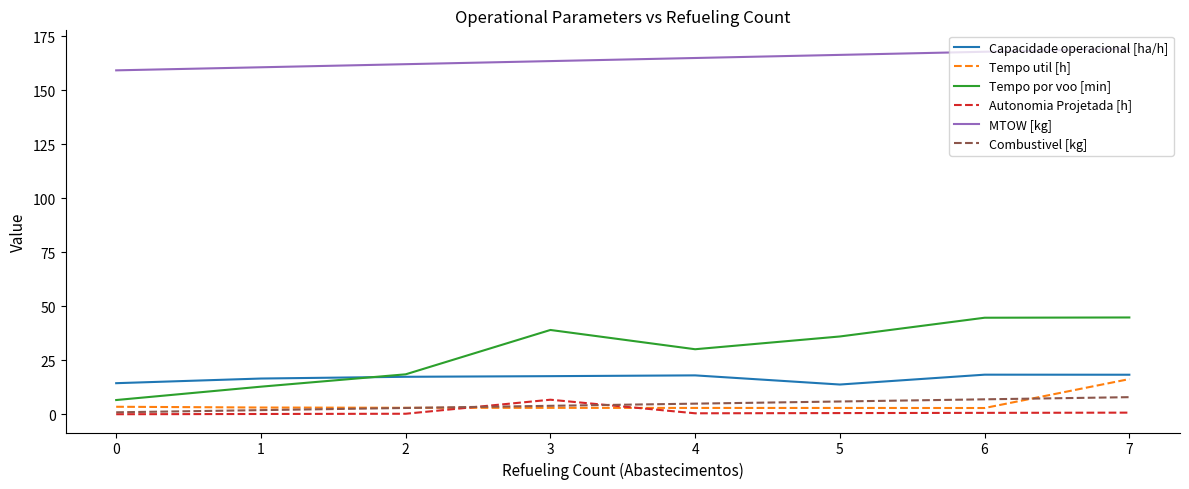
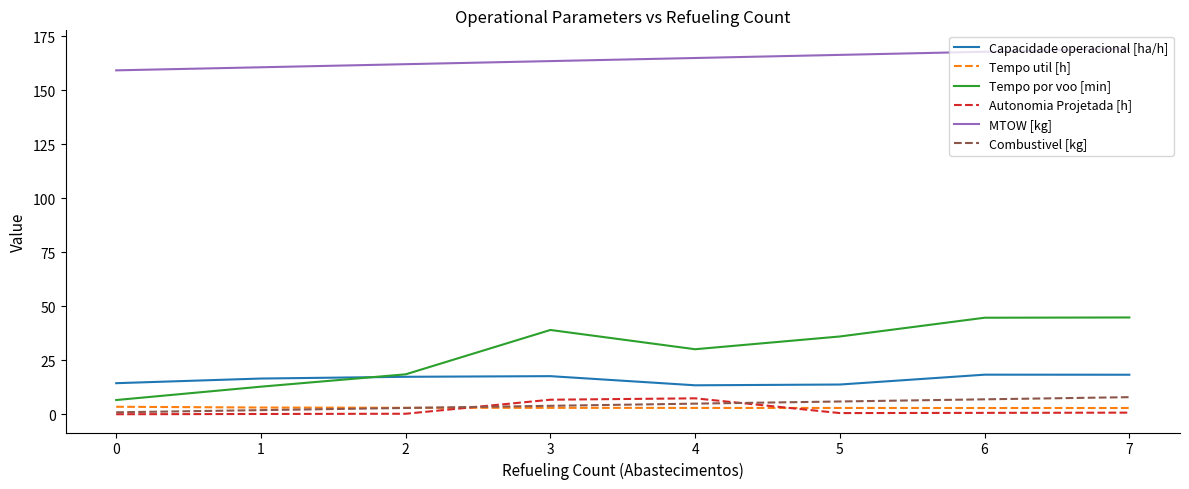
  {
    "Capacidade operacional [ha/h]": {
      "0": 14,
      "1": 17,
      "3": 18,
-     "4": 18,
+     "4": 13,
      "5": 14,
      "6": 18,
      "7": 18
    },
    "Tempo util [h]": {
      "0": 4,
      "1": 3,
      "4": 3,
      "5": 3,
      "6": 3,
-     "7": 16
+     "7": 3
    },
    "Tempo por voo [min]": {
      "0": 7,
      "1": 13,
      "3": 39,
      "4": 30,
      "5": 36,
      "6": 45,
      "7": 45
    },
    "Autonomia Projetada [h]": {
      "1": 0,
      "2": 0,
      "3": 7,
-     "4": 1,
+     "4": 7,
      "5": 1,
      "6": 1,
      "7": 1
    },
    "MTOW [kg]": {
      "0": 159,
      "1": 161,
      "2": 162,
      "3": 163,
      "4": 165,
      "5": 166
    },
    "Combustivel [kg]": {
      "1": 2,
      "4": 5,
      "5": 6,
      "6": 7,
      "7": 8
    }
  }
